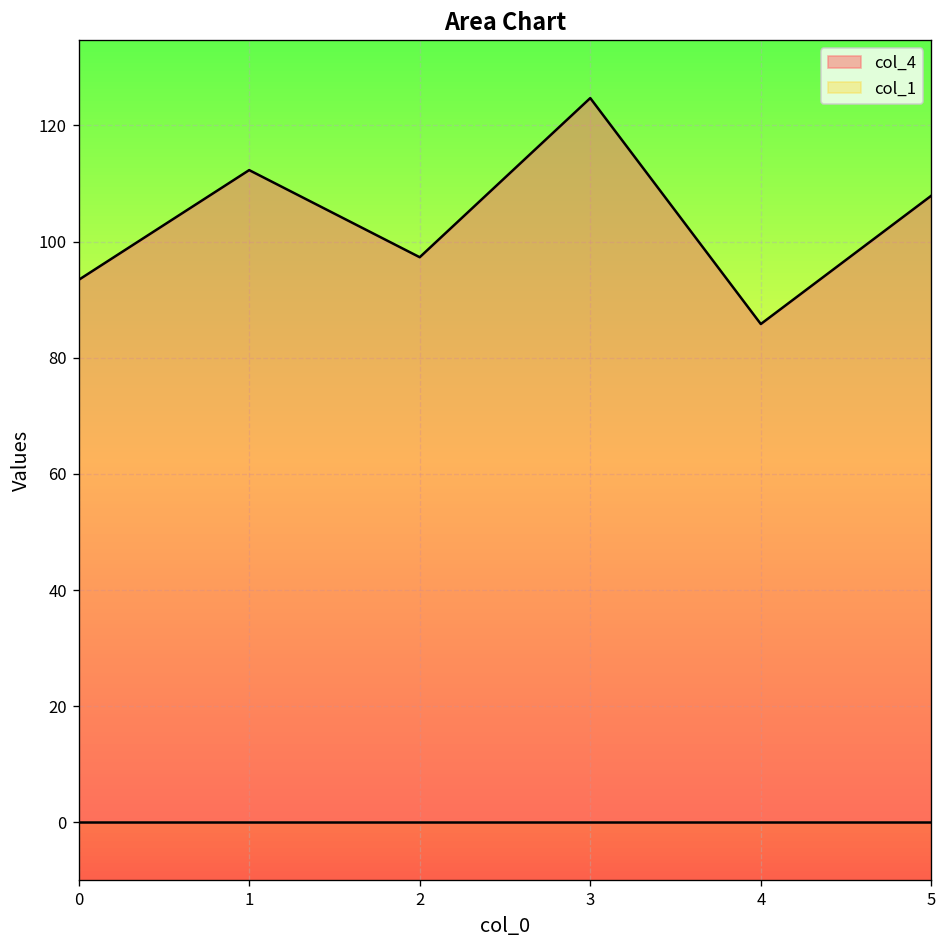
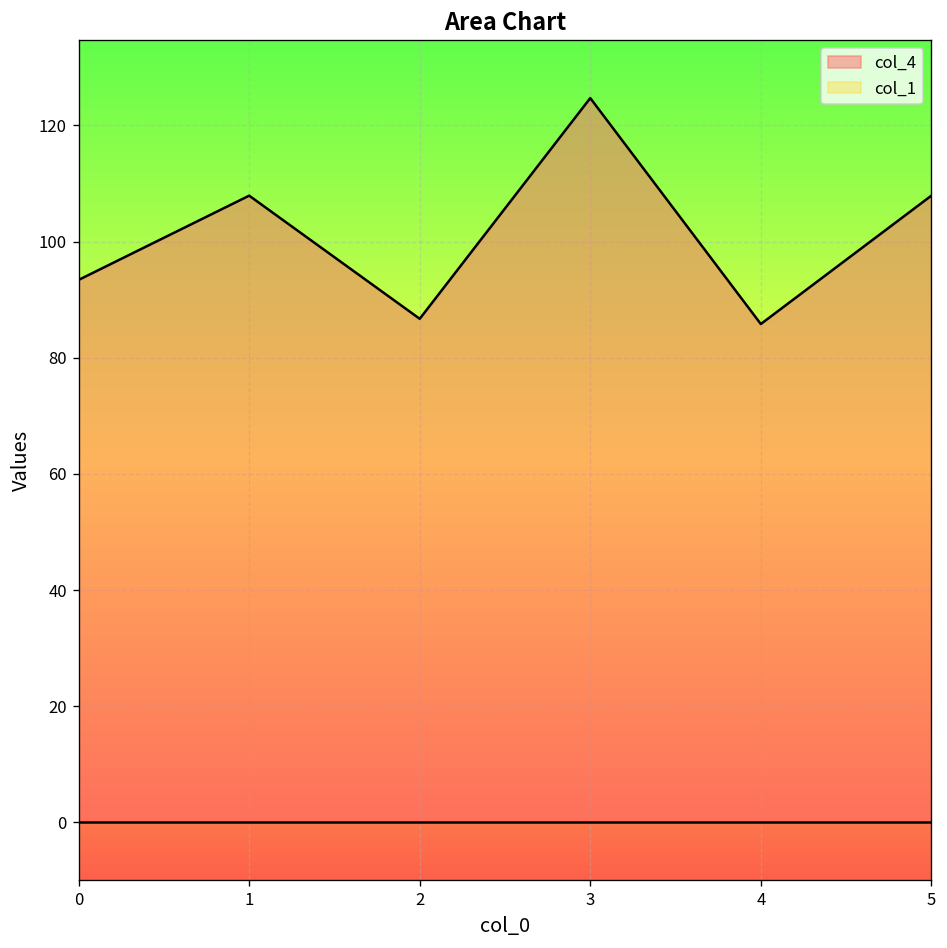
  {
    "col_4": {
      "0": 93,
-     "1": 112,
-     "2": 97,
+     "1": 108,
+     "2": 87,
      "3": 125,
      "4": 86,
      "5": 108
    },
    "col_1": {
      "0": 0,
      "1": 0,
      "2": 0,
      "3": 0,
      "4": 0,
      "5": 0
    }
  }
